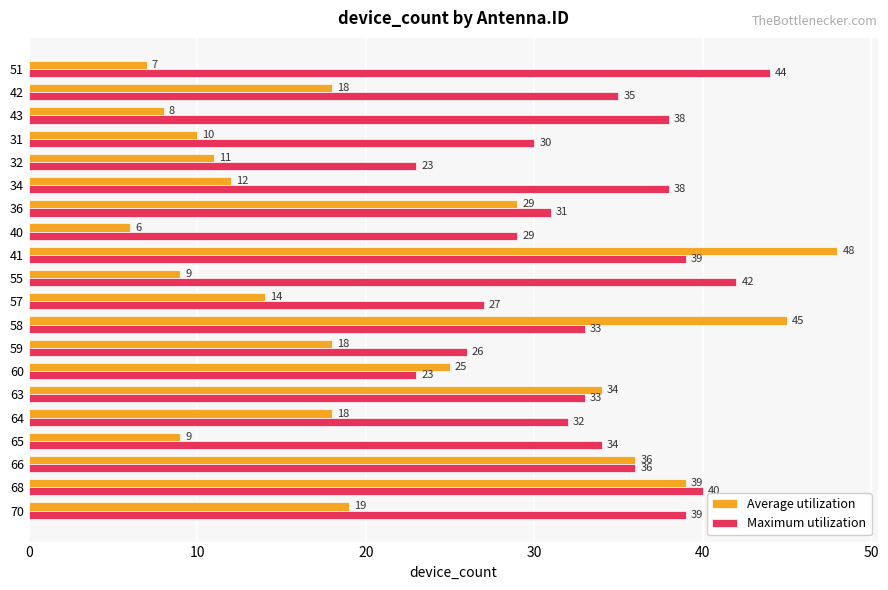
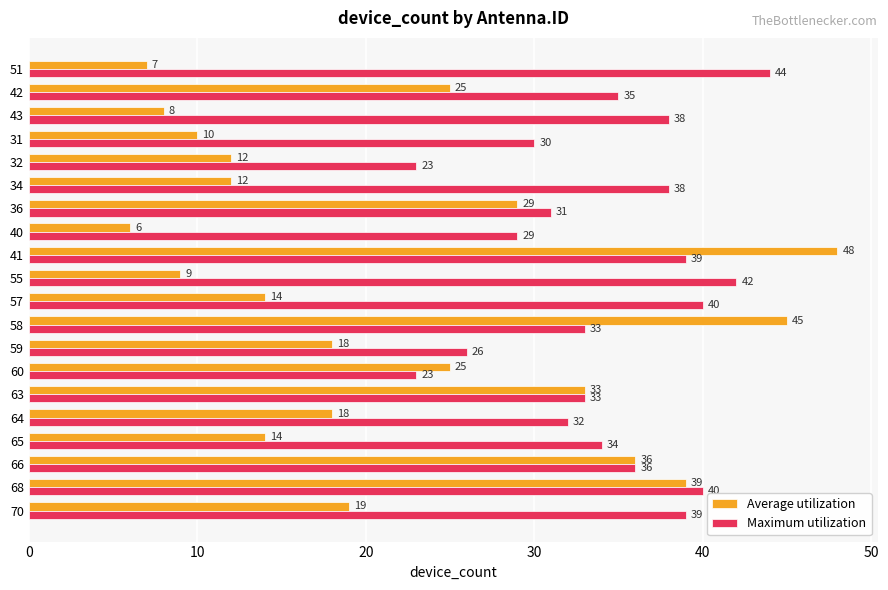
  {
    "Average utilization": {
      "51": 7,
-     "42": 18,
+     "42": 25,
      "43": 8,
      "31": 10,
-     "32": 11,
+     "32": 12,
      "34": 12,
      "36": 29,
      "40": 6,
      "41": 48,
      "55": 9,
      "57": 14,
      "58": 45,
      "59": 18,
      "60": 25,
-     "63": 34,
+     "63": 33,
      "64": 18,
-     "65": 9,
+     "65": 14,
      "68": 39,
      "70": 19
    },
    "Maximum utilization": {
      "51": 44,
      "42": 35,
      "43": 38,
      "31": 30,
      "32": 23,
      "34": 38,
      "36": 31,
      "40": 29,
      "41": 39,
      "55": 42,
-     "57": 27,
+     "57": 40,
      "58": 33,
      "59": 26,
      "60": 23,
      "63": 33,
      "64": 32,
      "65": 34,
      "70": 39
    }
  }
